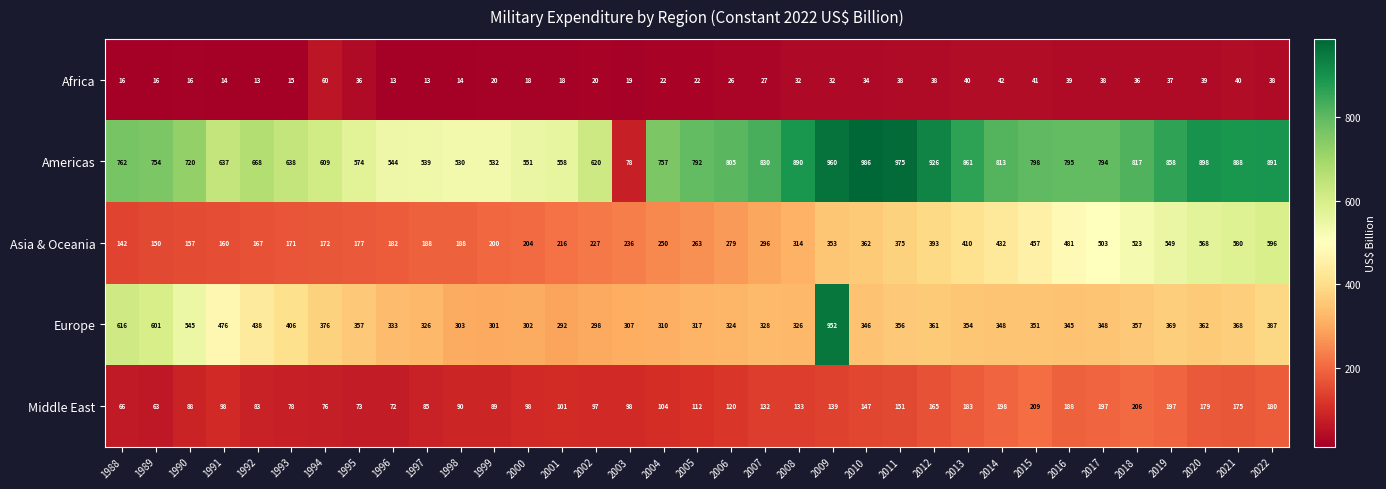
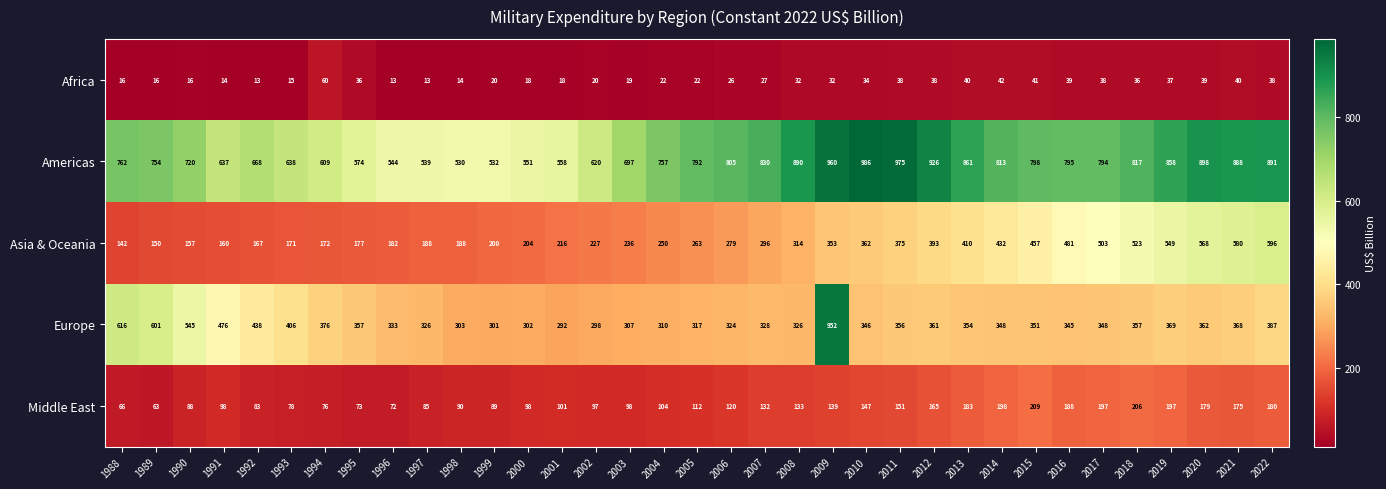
  {
    "Africa": {
      "1988": 16,
      "1989": 16,
      "1990": 16,
      "1991": 14,
      "1992": 13,
      "1993": 15,
      "1994": 60,
      "1995": 36,
      "1996": 13,
      "1997": 13,
      "1998": 14,
      "1999": 20,
      "2000": 18,
      "2001": 18,
      "2002": 20,
      "2003": 19,
      "2004": 22,
      "2005": 22,
      "2006": 26,
      "2007": 27,
      "2008": 32,
      "2009": 32,
      "2010": 34,
      "2011": 38,
      "2012": 38,
      "2013": 40,
      "2014": 42,
      "2015": 41,
      "2016": 39,
      "2017": 38,
      "2018": 36,
      "2019": 37,
      "2020": 39,
      "2021": 40,
      "2022": 38
    },
    "Americas": {
      "1988": 762,
      "1989": 754,
      "1990": 720,
      "1991": 637,
      "1992": 668,
      "1993": 638,
      "1994": 609,
      "1995": 574,
      "1996": 544,
      "1997": 539,
      "1998": 530,
      "1999": 532,
      "2000": 551,
      "2001": 558,
      "2002": 620,
-     "2003": 78,
+     "2003": 697,
      "2004": 757,
      "2005": 792,
      "2006": 805,
      "2007": 830,
      "2008": 890,
      "2009": 960,
      "2010": 986,
      "2011": 975,
      "2012": 926,
      "2013": 861,
      "2014": 813,
      "2015": 798,
      "2016": 795,
      "2017": 794,
      "2018": 817,
      "2019": 858,
      "2020": 898,
      "2021": 888,
      "2022": 891
    },
    "Asia & Oceania": {
      "1988": 142,
      "1989": 150,
      "1990": 157,
      "1991": 160,
      "1992": 167,
      "1993": 171,
      "1994": 172,
      "1995": 177,
      "1996": 182,
      "1997": 188,
      "1998": 188,
      "1999": 200,
      "2000": 204,
      "2001": 216,
      "2002": 227,
      "2003": 236,
      "2004": 250,
      "2005": 263,
      "2006": 279,
      "2007": 296,
      "2008": 314,
      "2009": 353,
      "2010": 362,
      "2011": 375,
      "2012": 393,
      "2013": 410,
      "2014": 432,
      "2015": 457,
      "2016": 481,
      "2017": 503,
      "2018": 523,
      "2019": 549,
      "2020": 568,
      "2021": 580,
      "2022": 596
    },
    "Europe": {
      "1988": 616,
      "1989": 601,
      "1990": 545,
      "1991": 476,
      "1992": 438,
      "1993": 406,
      "1994": 376,
      "1995": 357,
      "1996": 333,
      "1997": 326,
      "1998": 303,
      "1999": 301,
      "2000": 302,
      "2001": 292,
      "2002": 298,
      "2003": 307,
      "2004": 310,
      "2005": 317,
      "2006": 324,
      "2007": 328,
      "2008": 326,
      "2009": 952,
      "2010": 346,
      "2011": 356,
      "2012": 361,
      "2013": 354,
      "2014": 348,
      "2015": 351,
      "2016": 345,
      "2017": 348,
      "2018": 357,
      "2019": 369,
      "2020": 362,
      "2021": 368,
      "2022": 387
    },
    "Middle East": {
      "1988": 66,
      "1989": 63,
      "1990": 88,
      "1991": 98,
      "1992": 83,
      "1993": 78,
      "1994": 76,
      "1995": 73,
      "1996": 72,
      "1997": 85,
      "1998": 90,
      "1999": 89,
      "2000": 98,
      "2001": 101,
      "2002": 97,
      "2003": 98,
      "2004": 104,
      "2005": 112,
      "2006": 120,
      "2007": 132,
      "2008": 133,
      "2009": 139,
      "2010": 147,
      "2011": 151,
      "2012": 165,
      "2013": 183,
      "2014": 198,
      "2015": 209,
      "2016": 188,
      "2017": 197,
      "2018": 206,
      "2019": 197,
      "2020": 179,
      "2021": 175,
      "2022": 180
    }
  }
